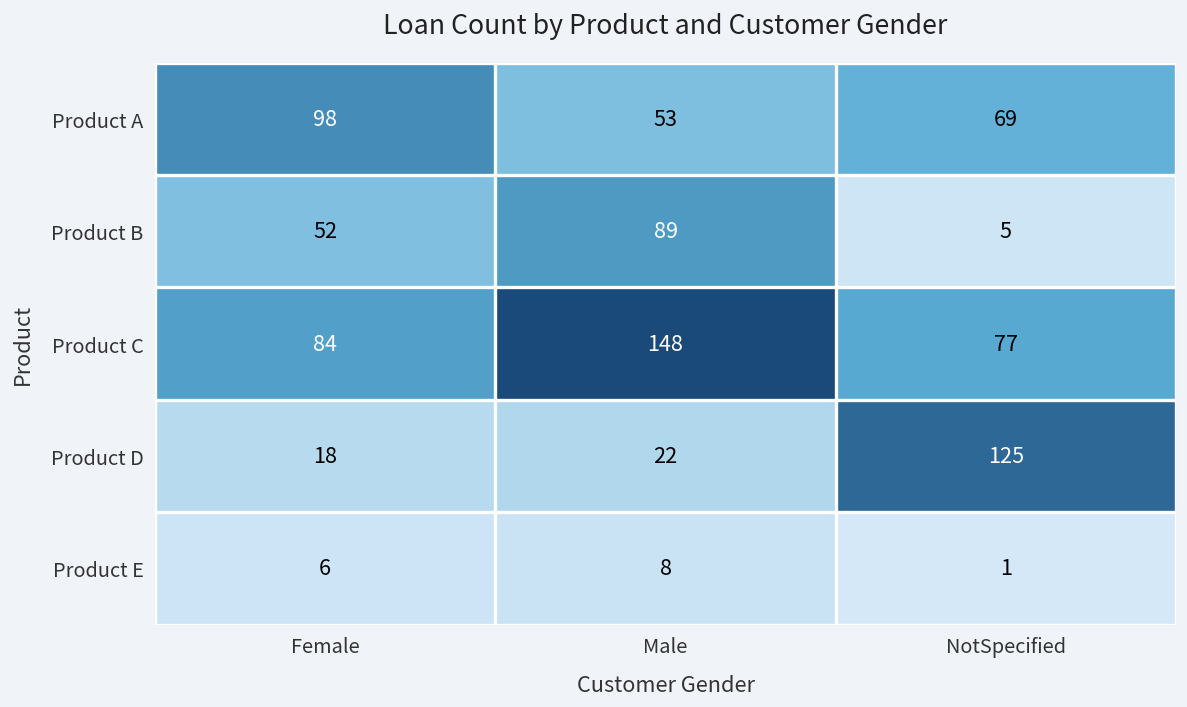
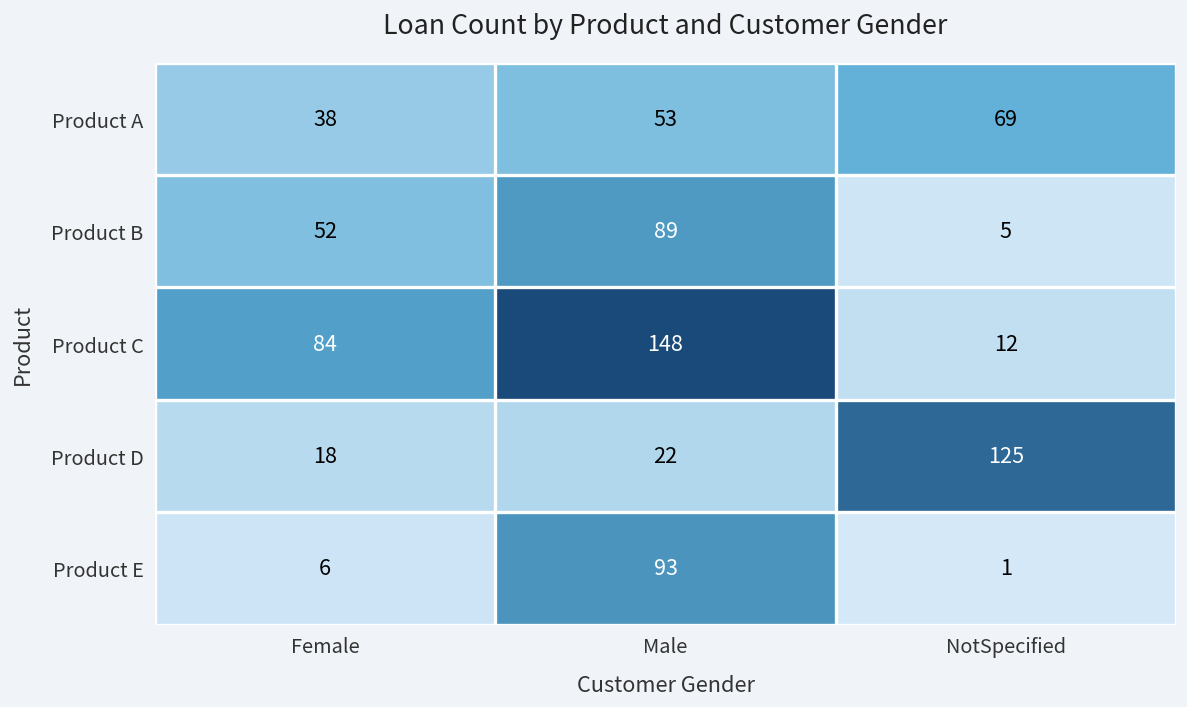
  {
    "Product A": {
-     "Female": 98,
+     "Female": 38,
      "Male": 53,
      "NotSpecified": 69
    },
    "Product B": {
      "Female": 52,
      "Male": 89,
      "NotSpecified": 5
    },
    "Product C": {
      "Female": 84,
      "Male": 148,
-     "NotSpecified": 77
+     "NotSpecified": 12
    },
    "Product D": {
      "Female": 18,
      "Male": 22,
      "NotSpecified": 125
    },
    "Product E": {
      "Female": 6,
-     "Male": 8,
+     "Male": 93,
      "NotSpecified": 1
    }
  }
